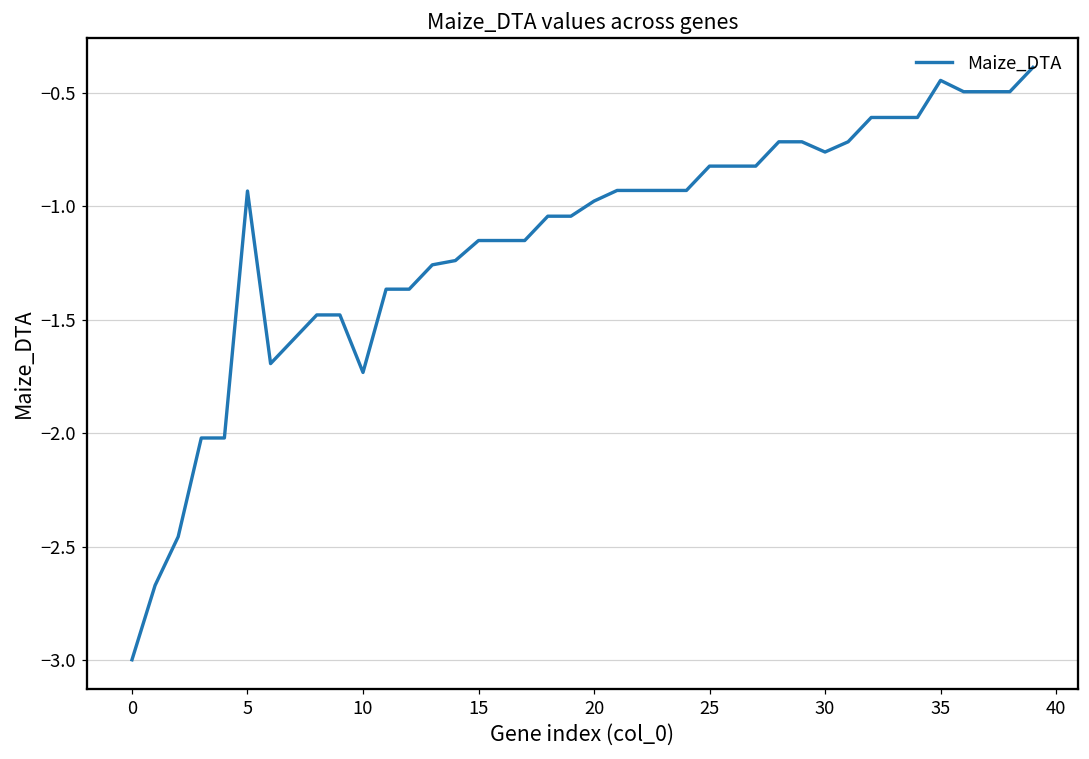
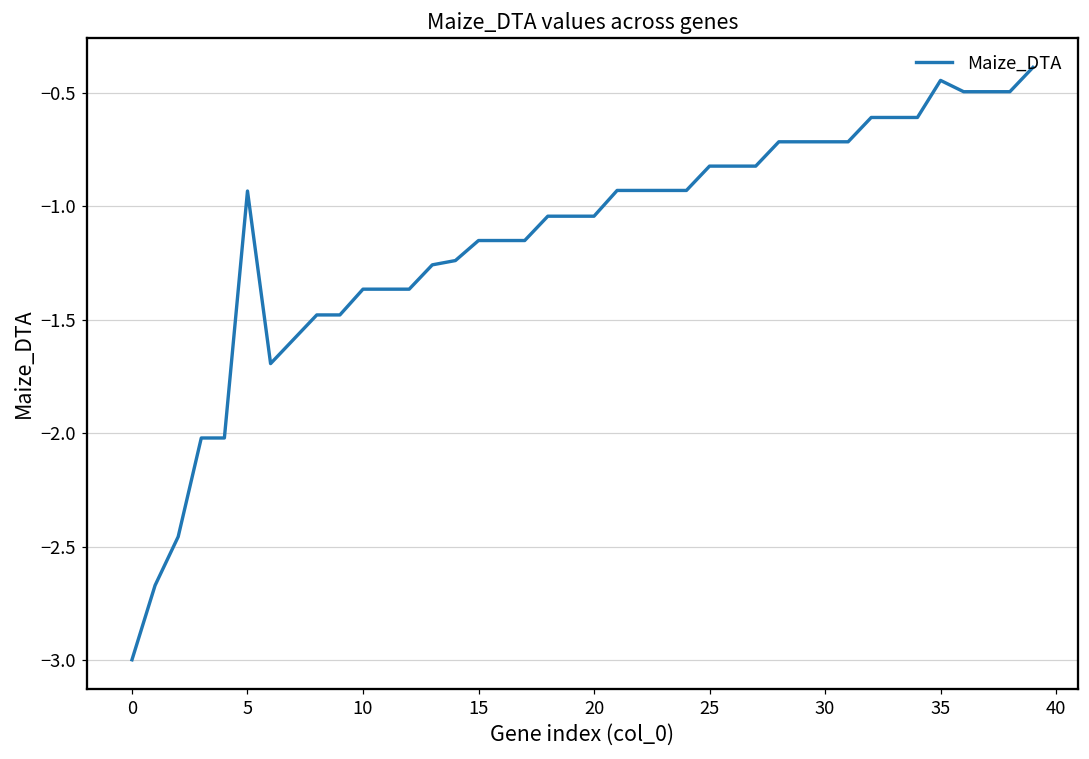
  {
    "0": -3.00,
    "5": -0.93,
-   "10": -1.73,
+   "10": -1.37,
    "15": -1.15,
-   "20": -0.98,
+   "20": -1.04,
    "25": -0.82,
-   "30": -0.76,
+   "30": -0.72,
    "35": -0.45
  }
